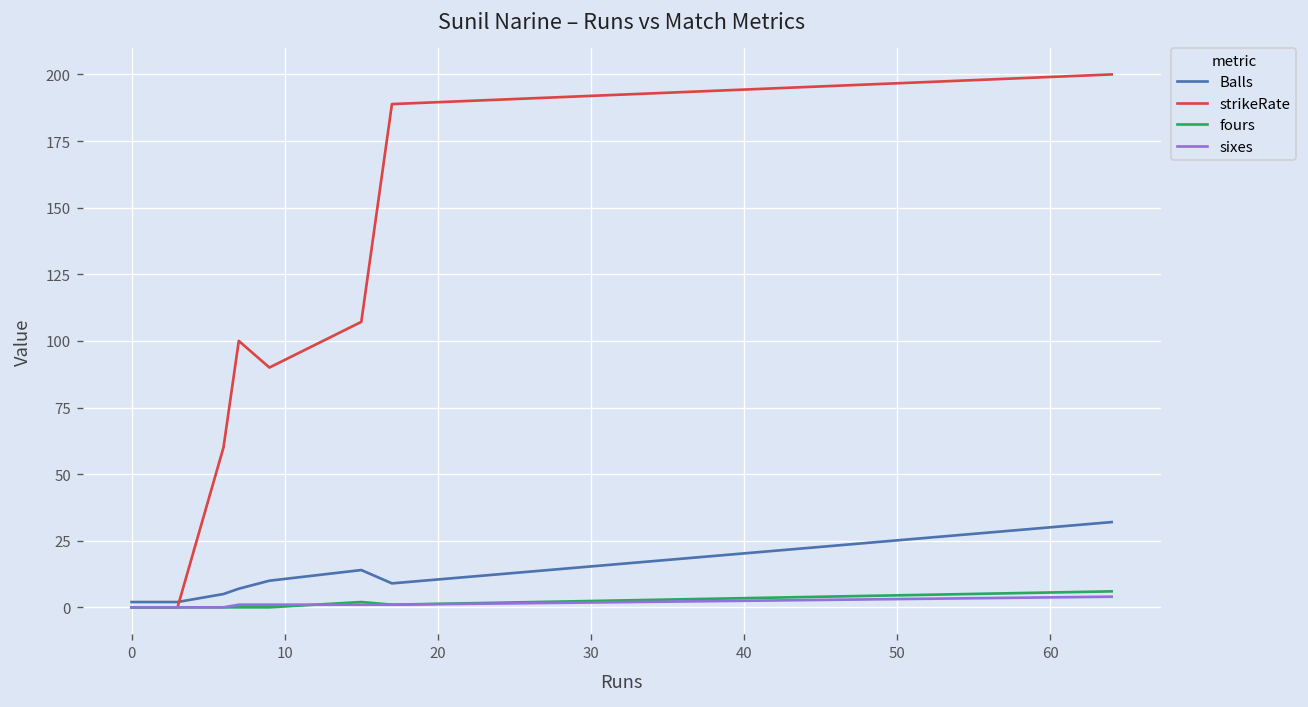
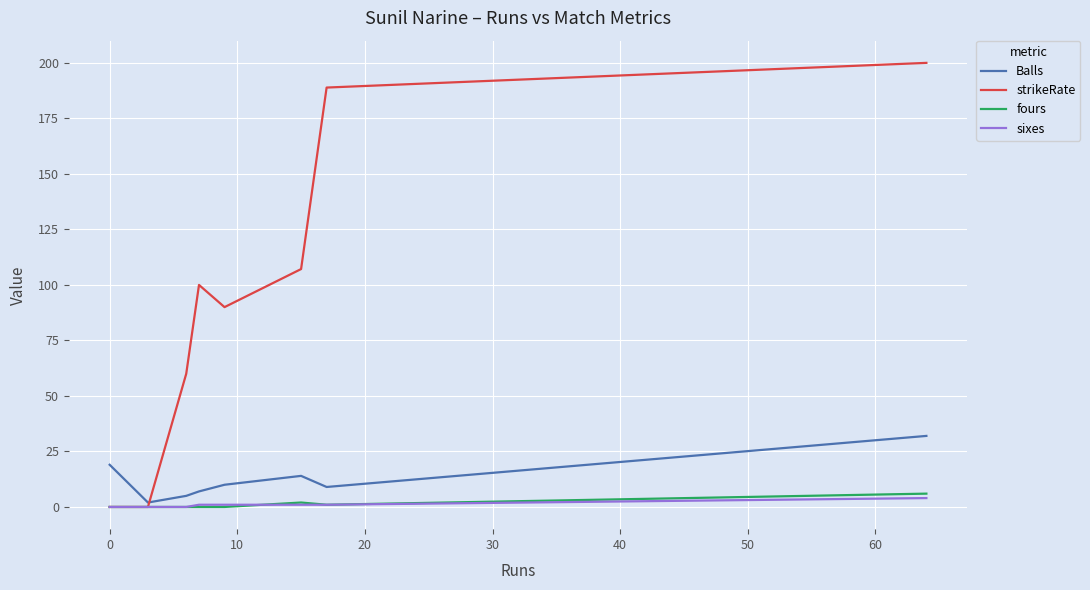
  {
    "Balls": {
-     "0": 2
+     "0": 19
    }
  }
